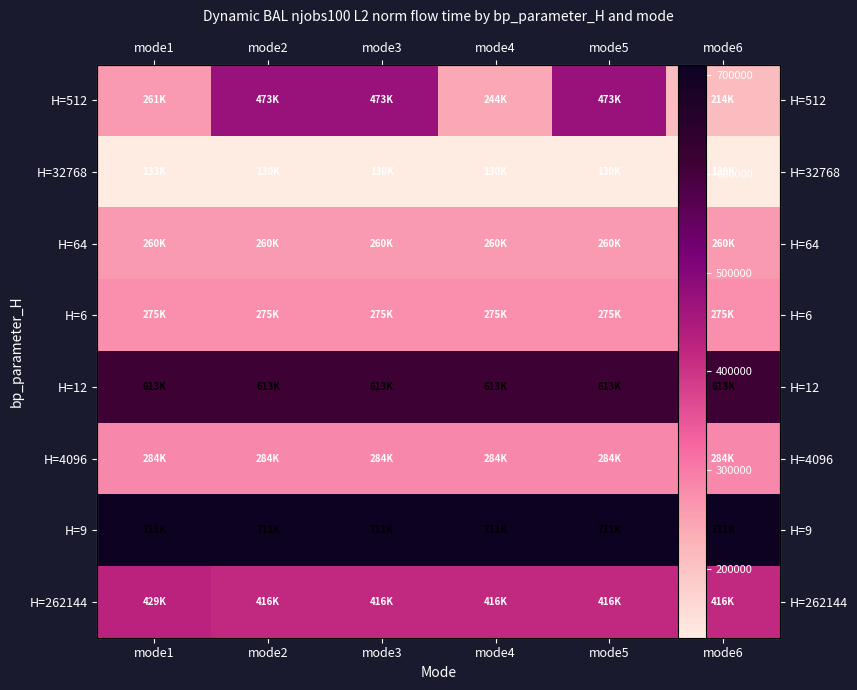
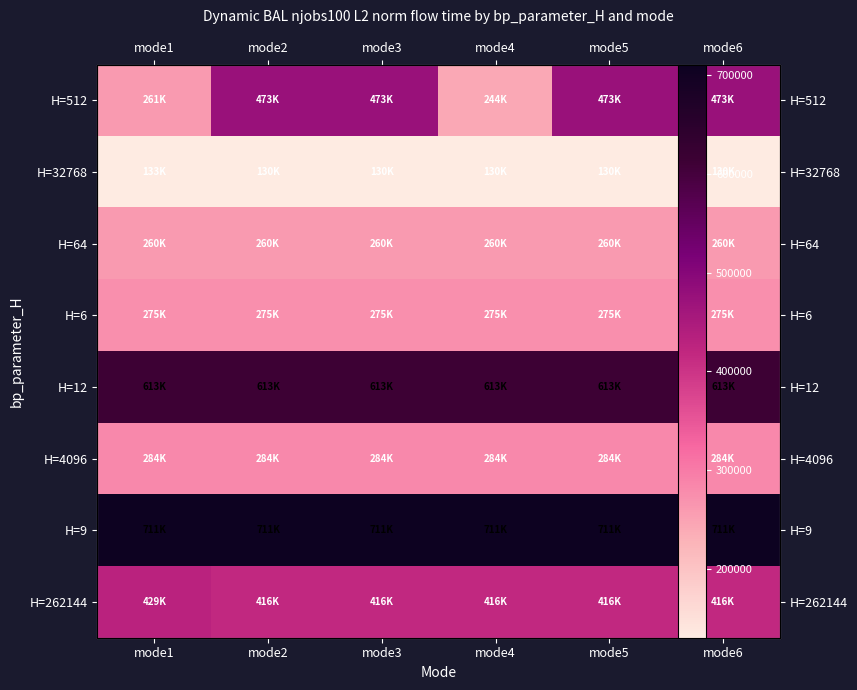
  {
    "H=512": {
      "mode1": "261K",
      "mode2": "473K",
      "mode3": "473K",
      "mode4": "244K",
      "mode5": "473K",
-     "mode6": "214K"
+     "mode6": "473K"
    },
    "H=64": {
      "mode1": "260K",
      "mode2": "260K",
      "mode3": "260K",
      "mode4": "260K",
      "mode5": "260K",
      "mode6": "260K"
    },
    "H=6": {
      "mode1": "275K",
      "mode2": "275K",
      "mode3": "275K",
      "mode4": "275K",
      "mode5": "275K",
      "mode6": "275K"
    },
    "H=12": {
      "mode1": "613K",
      "mode2": "613K",
      "mode3": "613K",
      "mode4": "613K",
      "mode5": "613K",
      "mode6": "613K"
    },
    "H=4096": {
      "mode1": "284K",
      "mode2": "284K",
      "mode3": "284K",
      "mode4": "284K",
      "mode5": "284K",
      "mode6": "284K"
    },
    "H=262144": {
      "mode1": "429K",
      "mode2": "416K",
      "mode3": "416K",
      "mode4": "416K",
      "mode5": "416K",
      "mode6": "416K"
    }
  }
